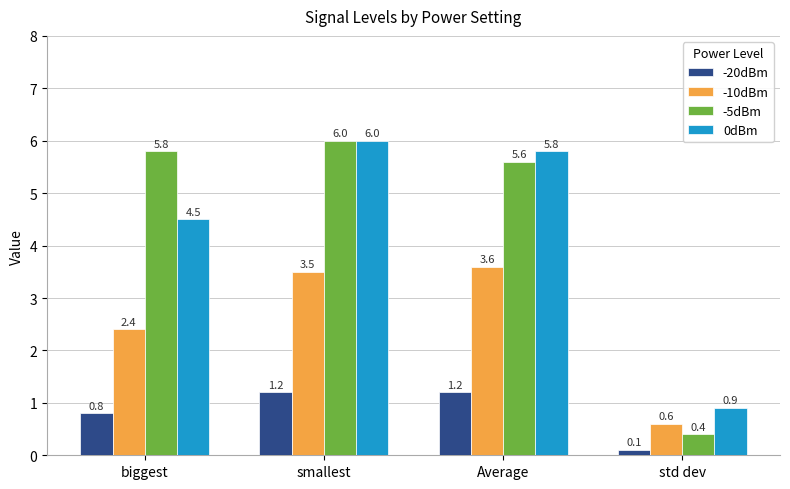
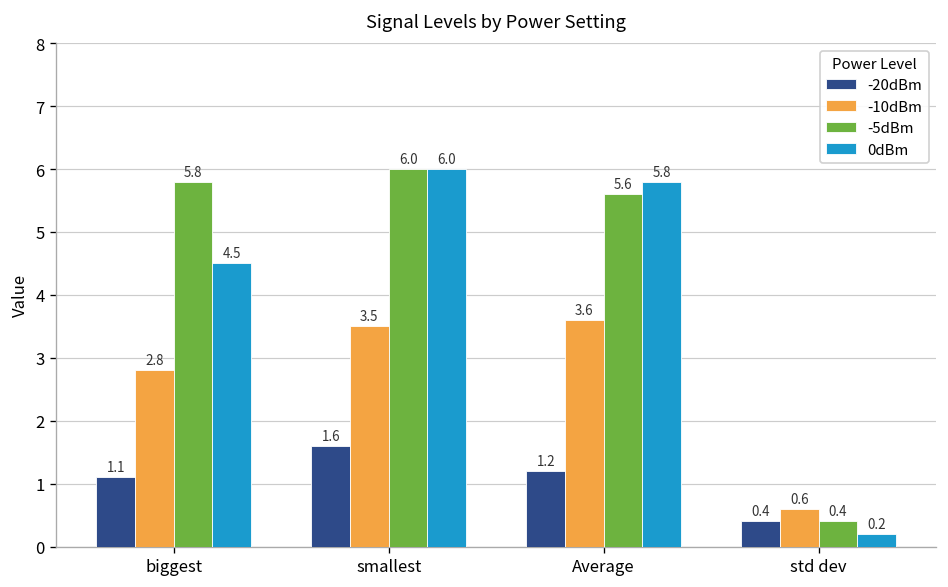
  {
    "-20dBm": {
-     "biggest": 0.8,
-     "smallest": 1.2,
+     "biggest": 1.1,
+     "smallest": 1.6,
      "Average": 1.2,
-     "std dev": 0.1
+     "std dev": 0.4
    },
    "-10dBm": {
-     "biggest": 2.4,
+     "biggest": 2.8,
      "smallest": 3.5,
      "Average": 3.6,
      "std dev": 0.6
    },
    "-5dBm": {
      "biggest": 5.8,
      "smallest": 6.0,
      "Average": 5.6,
      "std dev": 0.4
    },
    "0dBm": {
      "biggest": 4.5,
      "smallest": 6.0,
      "Average": 5.8,
-     "std dev": 0.9
+     "std dev": 0.2
    }
  }
